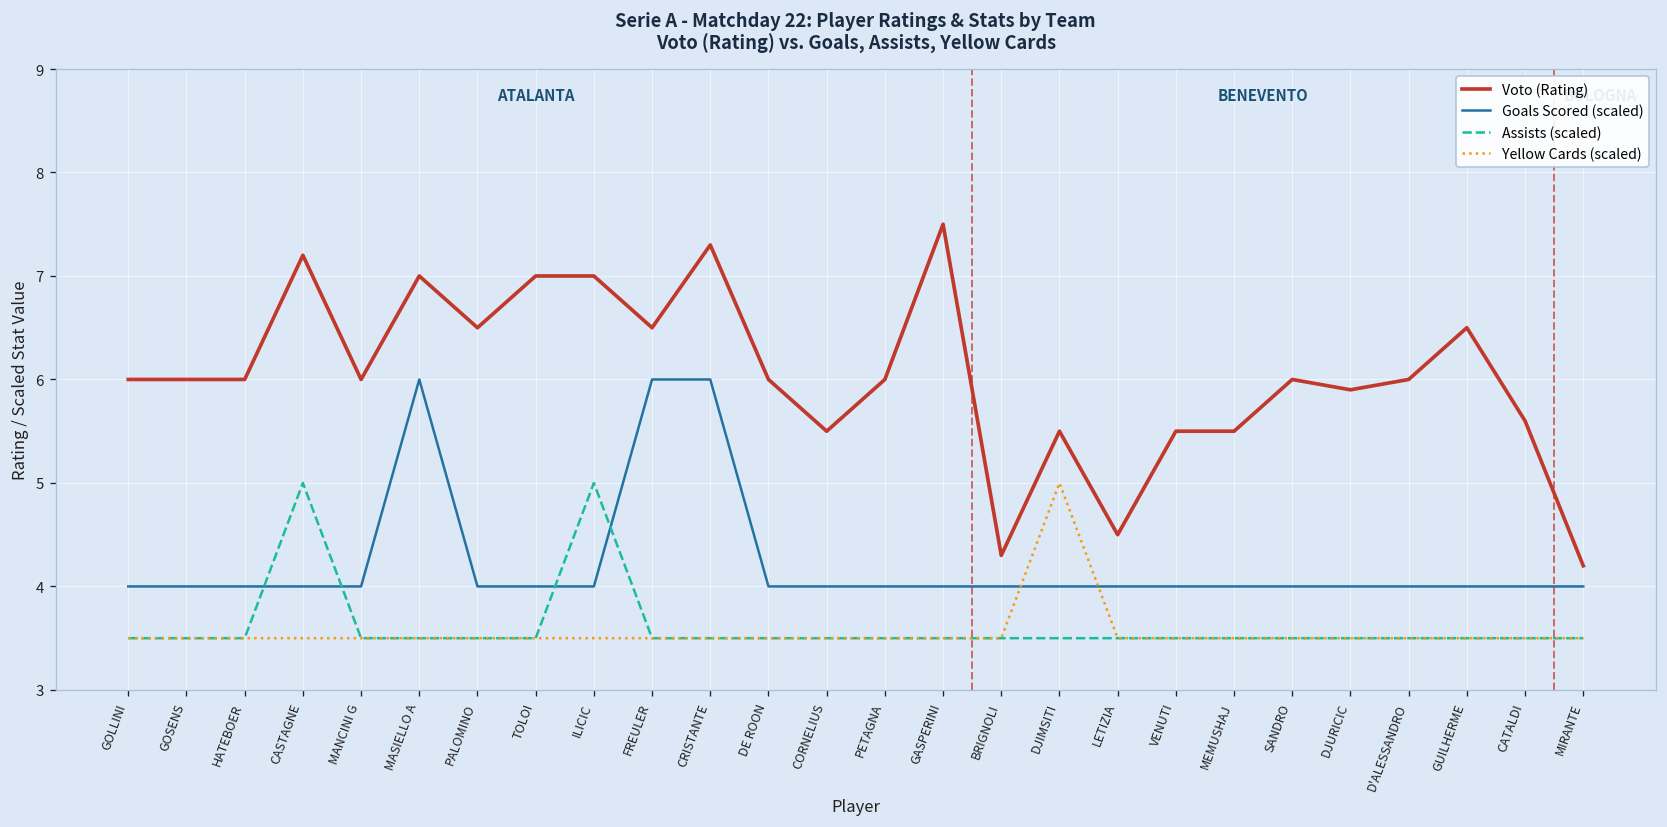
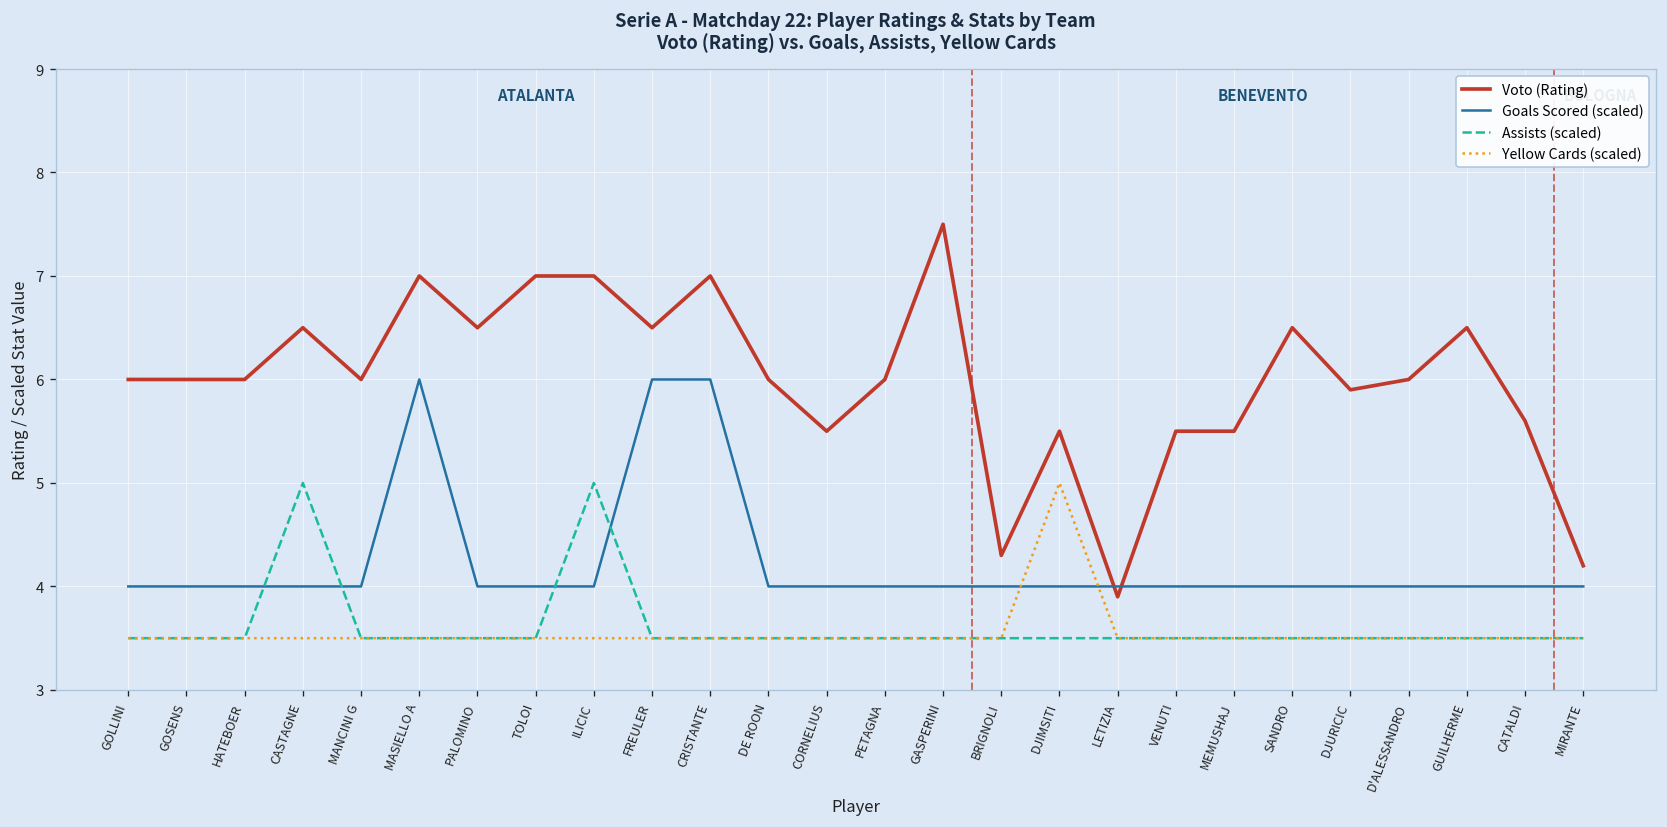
  {
    "Voto (Rating)": {
      "GOLLINI": 6.0,
      "GOSENS": 6.0,
      "HATEBOER": 6.0,
-     "CASTAGNE": 7.2,
+     "CASTAGNE": 6.5,
      "MANCINI G": 6.0,
      "MASIELLO A": 7.0,
      "PALOMINO": 6.5,
      "TOLOI": 7.0,
      "ILICIC": 7.0,
      "FREULER": 6.5,
-     "CRISTANTE": 7.3,
+     "CRISTANTE": 7.0,
      "DE ROON": 6.0,
      "CORNELIUS": 5.5,
      "PETAGNA": 6.0,
      "GASPERINI": 7.5,
      "BRIGNOLI": 4.3,
      "DJIMSITI": 5.5,
-     "LETIZIA": 4.5,
+     "LETIZIA": 3.9,
      "VENUTI": 5.5,
      "MEMUSHAJ": 5.5,
-     "SANDRO": 6.0,
+     "SANDRO": 6.5,
      "DJURICIC": 5.9,
      "D'ALESSANDRO": 6.0,
      "GUILHERME": 6.5,
      "CATALDI": 5.6,
      "MIRANTE": 4.2
    },
    "Goals Scored (scaled)": {
      "GOLLINI": 4.0,
      "GOSENS": 4.0,
      "HATEBOER": 4.0,
      "CASTAGNE": 4.0,
      "MANCINI G": 4.0,
      "MASIELLO A": 6.0,
      "PALOMINO": 4.0,
      "TOLOI": 4.0,
      "ILICIC": 4.0,
      "FREULER": 6.0,
      "CRISTANTE": 6.0,
      "DE ROON": 4.0,
      "CORNELIUS": 4.0,
      "PETAGNA": 4.0,
      "GASPERINI": 4.0,
      "BRIGNOLI": 4.0,
      "DJIMSITI": 4.0,
      "LETIZIA": 4.0,
      "VENUTI": 4.0,
      "MEMUSHAJ": 4.0,
      "SANDRO": 4.0,
      "DJURICIC": 4.0,
      "D'ALESSANDRO": 4.0,
      "GUILHERME": 4.0,
      "CATALDI": 4.0,
      "MIRANTE": 4.0
    },
    "Assists (scaled)": {
      "CASTAGNE": 5.0,
      "ILICIC": 5.0,
      "DJIMSITI": 3.5
    },
    "Yellow Cards (scaled)": {
      "CASTAGNE": 3.5,
      "ILICIC": 3.5,
      "DJIMSITI": 5.0
    }
  }
